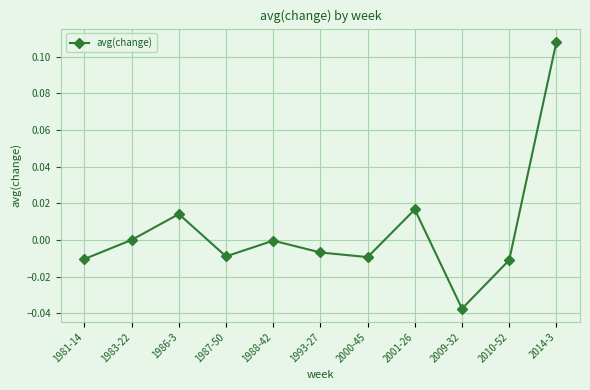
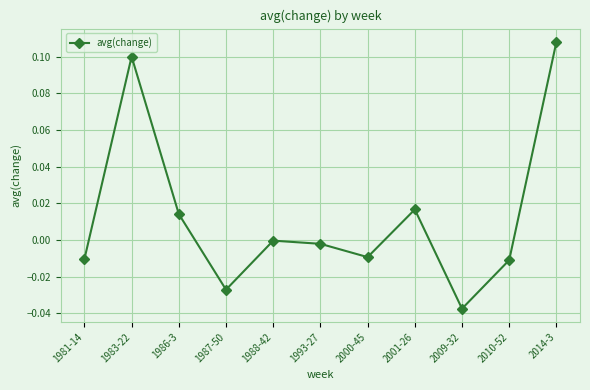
  {
    "1981-14": -0.010,
-   "1983-22": 0.0,
+   "1983-22": 0.1,
    "1986-3": 0.014,
-   "1987-50": -0.009,
+   "1987-50": -0.027,
    "1988-42": 0.000,
-   "1993-27": -0.007,
+   "1993-27": -0.002,
    "2000-45": -0.009,
    "2001-26": 0.017,
    "2009-32": -0.038,
    "2010-52": -0.011,
    "2014-3": 0.108
  }
